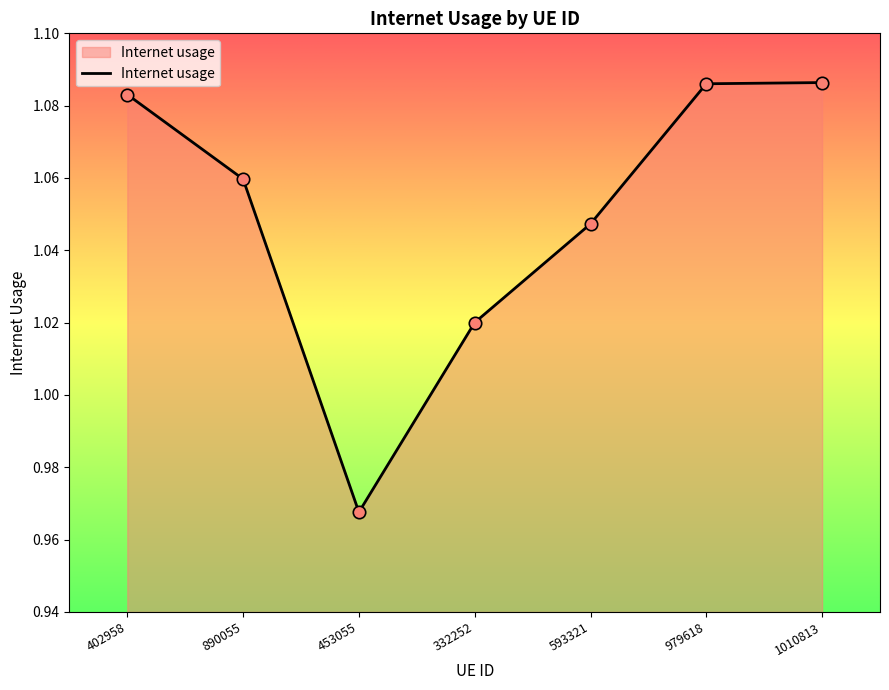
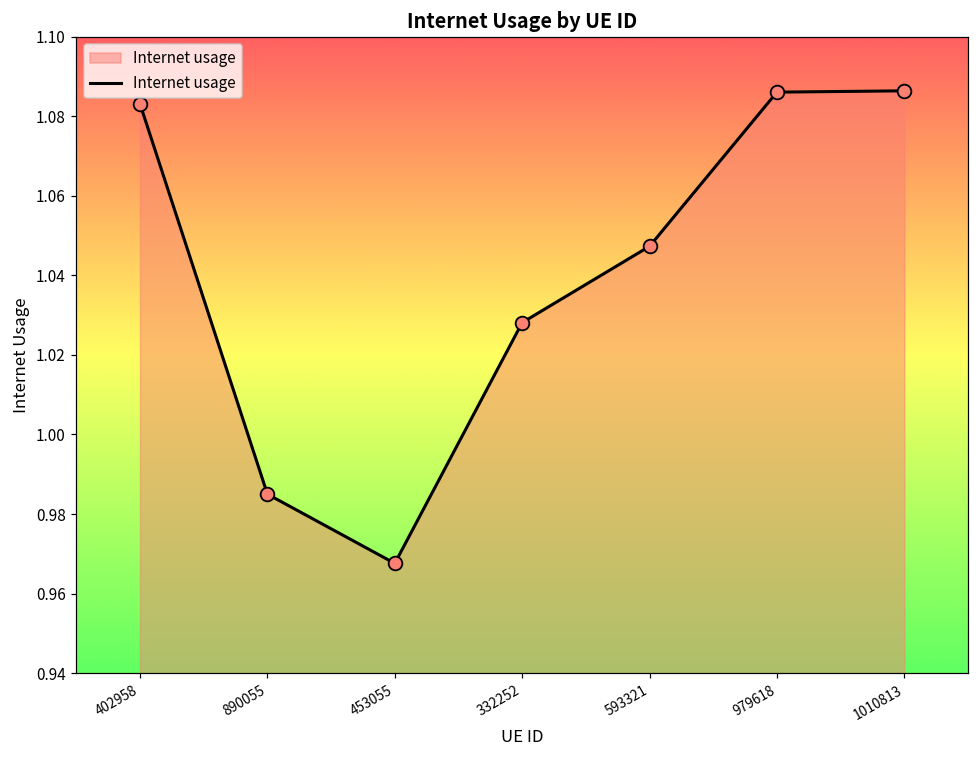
  {
    "402958": 1.083,
-   "890055": 1.060,
+   "890055": 0.985,
    "453055": 0.968,
-   "332252": 1.020,
+   "332252": 1.028,
    "593321": 1.047,
    "979618": 1.086,
    "1010813": 1.086
  }
